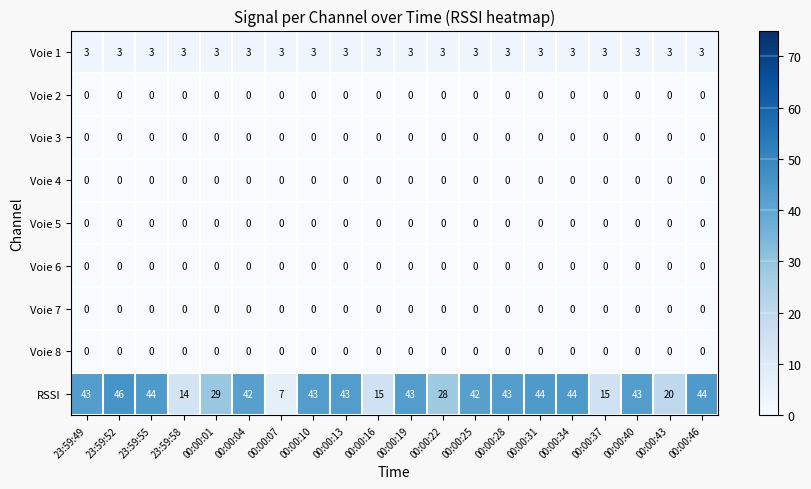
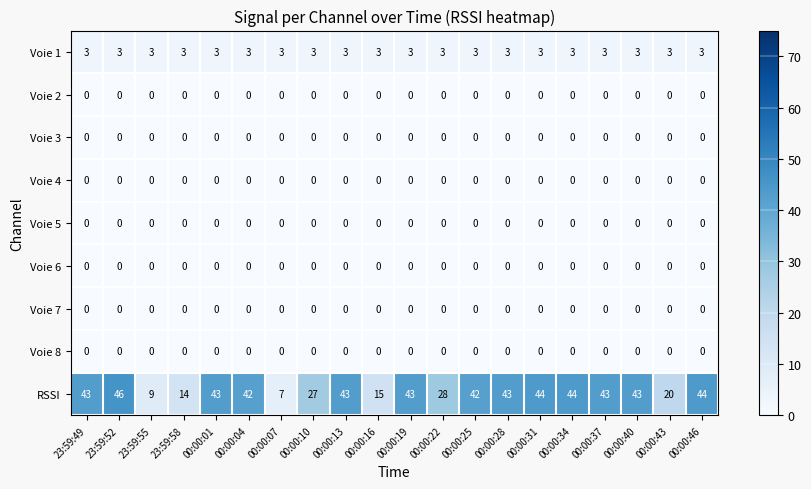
  {
    "Voie 1": {
      "23:59:49": 3,
      "23:59:52": 3,
      "23:59:55": 3,
      "23:59:58": 3,
      "00:00:01": 3,
      "00:00:04": 3,
      "00:00:07": 3,
      "00:00:10": 3,
      "00:00:13": 3,
      "00:00:16": 3,
      "00:00:19": 3,
      "00:00:22": 3,
      "00:00:25": 3,
      "00:00:28": 3,
      "00:00:31": 3,
      "00:00:34": 3,
      "00:00:37": 3,
      "00:00:40": 3,
      "00:00:43": 3,
      "00:00:46": 3
    },
    "Voie 2": {
      "23:59:49": 0,
      "23:59:52": 0,
      "23:59:55": 0,
      "23:59:58": 0,
      "00:00:01": 0,
      "00:00:04": 0,
      "00:00:07": 0,
      "00:00:10": 0,
      "00:00:13": 0,
      "00:00:16": 0,
      "00:00:19": 0,
      "00:00:22": 0,
      "00:00:25": 0,
      "00:00:28": 0,
      "00:00:31": 0,
      "00:00:34": 0,
      "00:00:37": 0,
      "00:00:40": 0,
      "00:00:43": 0,
      "00:00:46": 0
    },
    "Voie 3": {
      "23:59:49": 0,
      "23:59:52": 0,
      "23:59:55": 0,
      "23:59:58": 0,
      "00:00:01": 0,
      "00:00:04": 0,
      "00:00:07": 0,
      "00:00:10": 0,
      "00:00:13": 0,
      "00:00:16": 0,
      "00:00:19": 0,
      "00:00:22": 0,
      "00:00:25": 0,
      "00:00:28": 0,
      "00:00:31": 0,
      "00:00:34": 0,
      "00:00:37": 0,
      "00:00:40": 0,
      "00:00:43": 0,
      "00:00:46": 0
    },
    "Voie 4": {
      "23:59:49": 0,
      "23:59:52": 0,
      "23:59:55": 0,
      "23:59:58": 0,
      "00:00:01": 0,
      "00:00:04": 0,
      "00:00:07": 0,
      "00:00:10": 0,
      "00:00:13": 0,
      "00:00:16": 0,
      "00:00:19": 0,
      "00:00:22": 0,
      "00:00:25": 0,
      "00:00:28": 0,
      "00:00:31": 0,
      "00:00:34": 0,
      "00:00:37": 0,
      "00:00:40": 0,
      "00:00:43": 0,
      "00:00:46": 0
    },
    "Voie 5": {
      "23:59:49": 0,
      "23:59:52": 0,
      "23:59:55": 0,
      "23:59:58": 0,
      "00:00:01": 0,
      "00:00:04": 0,
      "00:00:07": 0,
      "00:00:10": 0,
      "00:00:13": 0,
      "00:00:16": 0,
      "00:00:19": 0,
      "00:00:22": 0,
      "00:00:25": 0,
      "00:00:28": 0,
      "00:00:31": 0,
      "00:00:34": 0,
      "00:00:37": 0,
      "00:00:40": 0,
      "00:00:43": 0,
      "00:00:46": 0
    },
    "Voie 6": {
      "23:59:49": 0,
      "23:59:52": 0,
      "23:59:55": 0,
      "23:59:58": 0,
      "00:00:01": 0,
      "00:00:04": 0,
      "00:00:07": 0,
      "00:00:10": 0,
      "00:00:13": 0,
      "00:00:16": 0,
      "00:00:19": 0,
      "00:00:22": 0,
      "00:00:25": 0,
      "00:00:28": 0,
      "00:00:31": 0,
      "00:00:34": 0,
      "00:00:37": 0,
      "00:00:40": 0,
      "00:00:43": 0,
      "00:00:46": 0
    },
    "Voie 7": {
      "23:59:49": 0,
      "23:59:52": 0,
      "23:59:55": 0,
      "23:59:58": 0,
      "00:00:01": 0,
      "00:00:04": 0,
      "00:00:07": 0,
      "00:00:10": 0,
      "00:00:13": 0,
      "00:00:16": 0,
      "00:00:19": 0,
      "00:00:22": 0,
      "00:00:25": 0,
      "00:00:28": 0,
      "00:00:31": 0,
      "00:00:34": 0,
      "00:00:37": 0,
      "00:00:40": 0,
      "00:00:43": 0,
      "00:00:46": 0
    },
    "Voie 8": {
      "23:59:49": 0,
      "23:59:52": 0,
      "23:59:55": 0,
      "23:59:58": 0,
      "00:00:01": 0,
      "00:00:04": 0,
      "00:00:07": 0,
      "00:00:10": 0,
      "00:00:13": 0,
      "00:00:16": 0,
      "00:00:19": 0,
      "00:00:22": 0,
      "00:00:25": 0,
      "00:00:28": 0,
      "00:00:31": 0,
      "00:00:34": 0,
      "00:00:37": 0,
      "00:00:40": 0,
      "00:00:43": 0,
      "00:00:46": 0
    },
    "RSSI": {
      "23:59:49": 43,
      "23:59:52": 46,
-     "23:59:55": 44,
+     "23:59:55": 9,
      "23:59:58": 14,
-     "00:00:01": 29,
+     "00:00:01": 43,
      "00:00:04": 42,
      "00:00:07": 7,
-     "00:00:10": 43,
+     "00:00:10": 27,
      "00:00:13": 43,
      "00:00:16": 15,
      "00:00:19": 43,
      "00:00:22": 28,
      "00:00:25": 42,
      "00:00:28": 43,
      "00:00:31": 44,
      "00:00:34": 44,
-     "00:00:37": 15,
+     "00:00:37": 43,
      "00:00:40": 43,
      "00:00:43": 20,
      "00:00:46": 44
    }
  }
